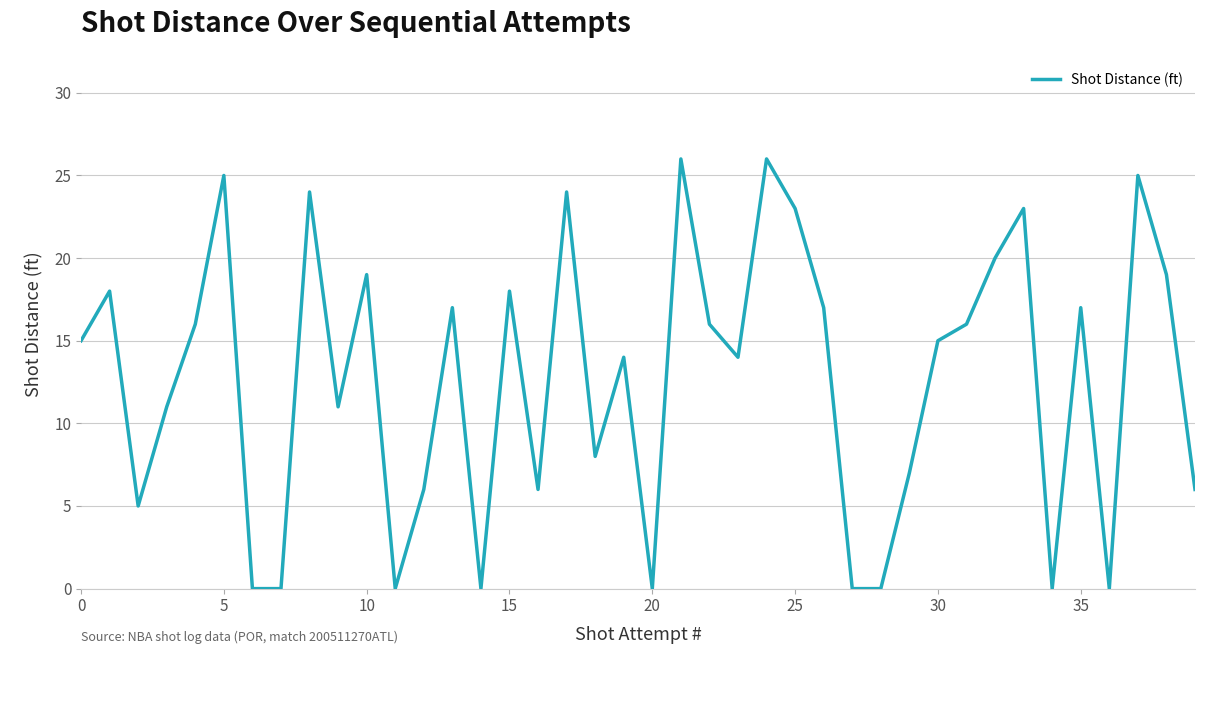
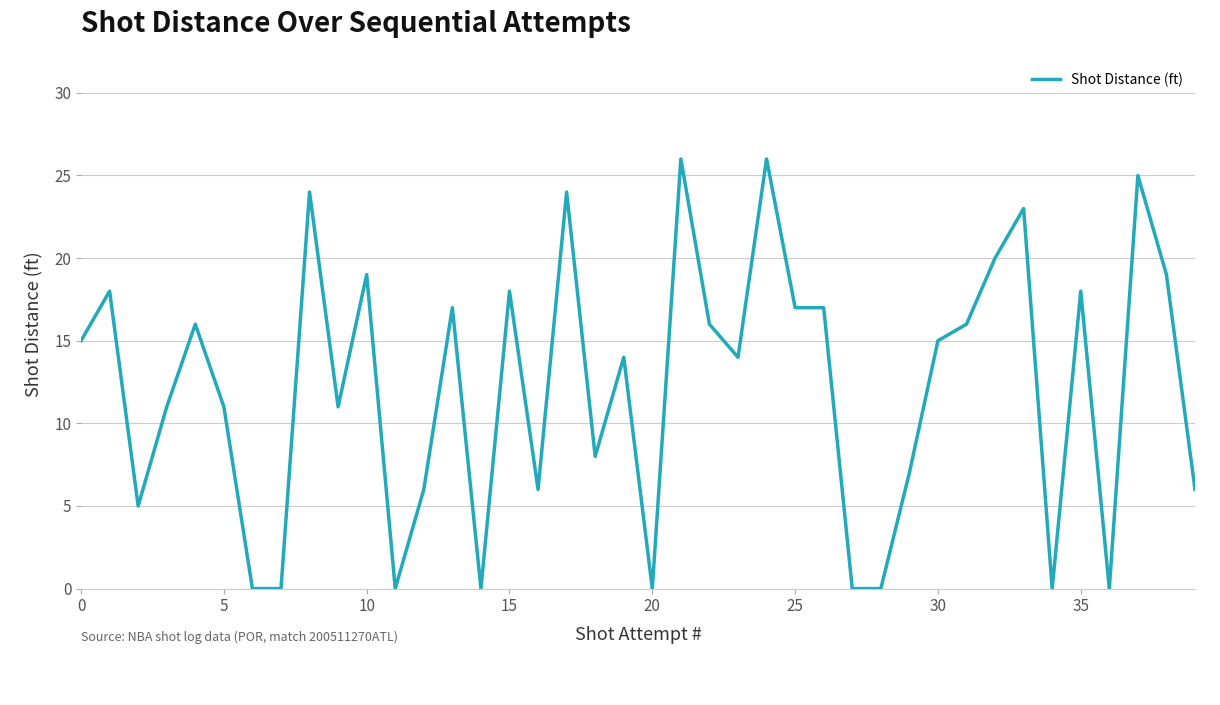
  {
    "0": 15,
-   "5": 25,
+   "5": 11,
    "10": 19,
    "15": 18,
    "20": 0,
-   "25": 23,
+   "25": 17,
    "30": 15,
-   "35": 17
+   "35": 18
  }
